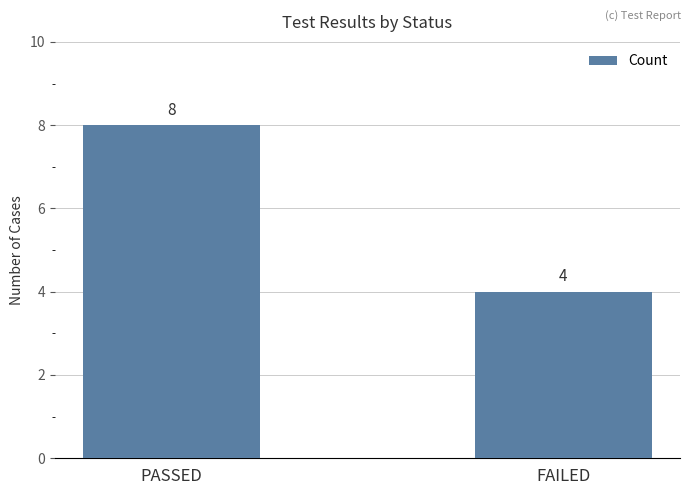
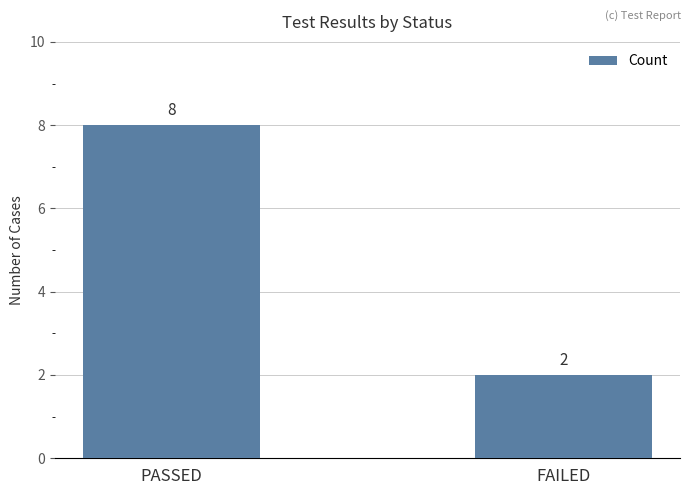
  {
    "PASSED": 8,
-   "FAILED": 4
+   "FAILED": 2
  }
